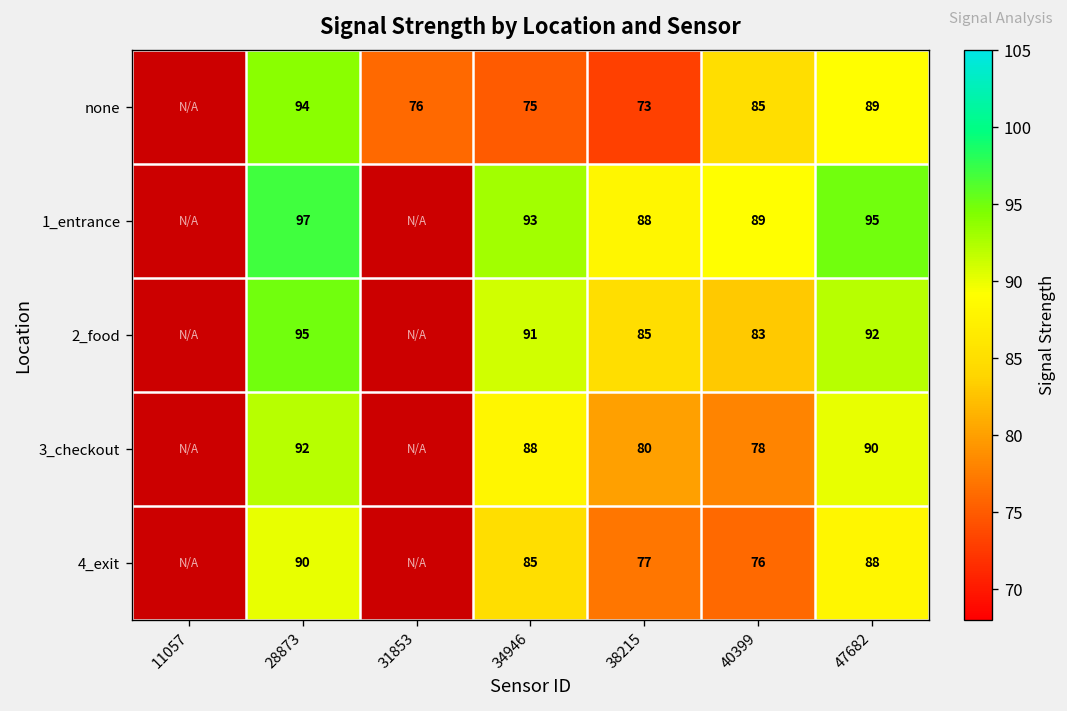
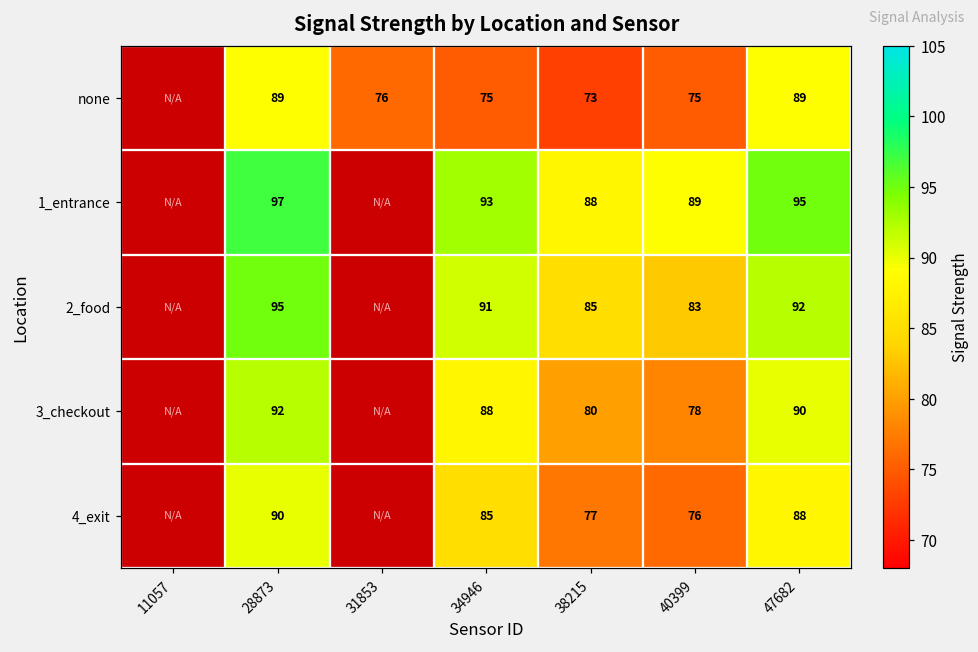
  {
    "none": {
-     "28873": 94,
+     "28873": 89,
      "31853": 76,
      "34946": 75,
      "38215": 73,
-     "40399": 85,
+     "40399": 75,
      "47682": 89
    },
    "1_entrance": {
      "28873": 97,
      "34946": 93,
      "38215": 88,
      "40399": 89,
      "47682": 95
    },
    "2_food": {
      "28873": 95,
      "34946": 91,
      "38215": 85,
      "40399": 83,
      "47682": 92
    },
    "3_checkout": {
      "28873": 92,
      "34946": 88,
      "38215": 80,
      "40399": 78,
      "47682": 90
    },
    "4_exit": {
      "28873": 90,
      "34946": 85,
      "38215": 77,
      "40399": 76,
      "47682": 88
    }
  }
